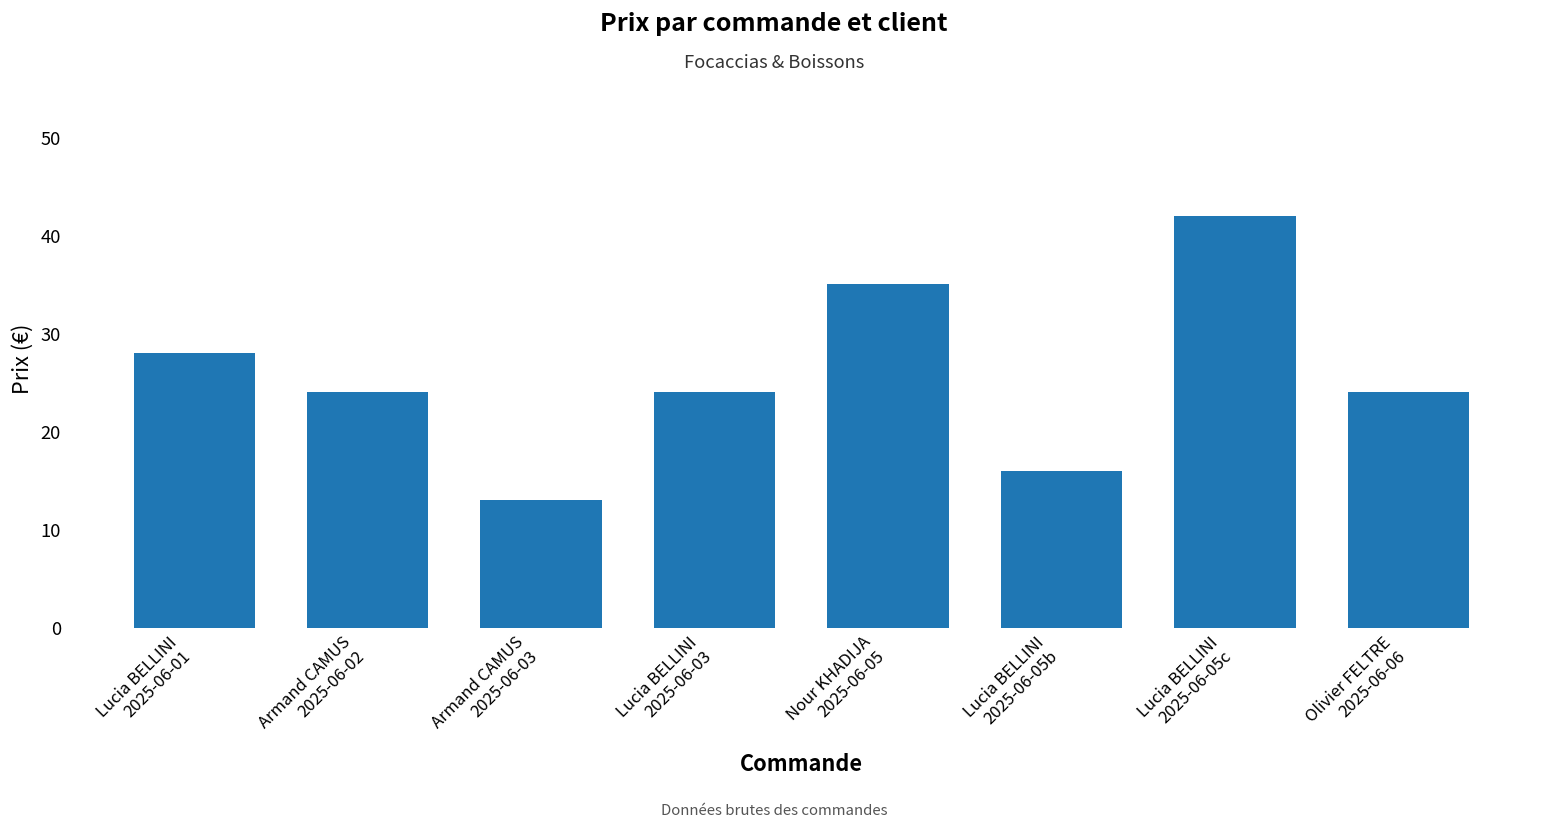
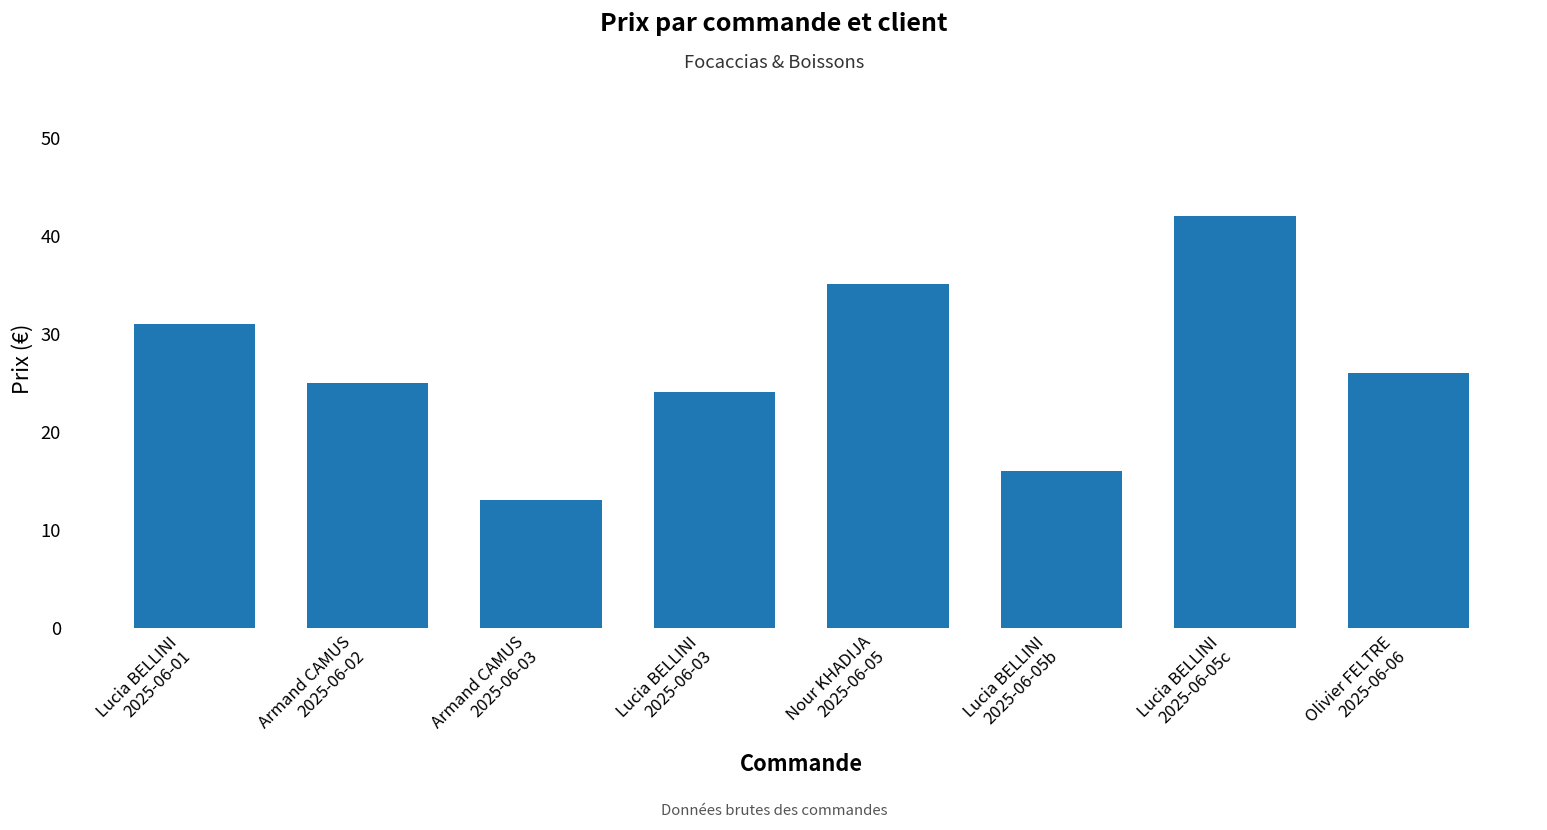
  {
-   "Lucia BELLINI 2025-06-01": 28,
-   "Armand CAMUS 2025-06-02": 24,
+   "Lucia BELLINI 2025-06-01": 31,
+   "Armand CAMUS 2025-06-02": 25,
    "Armand CAMUS 2025-06-03": 13,
    "Lucia BELLINI 2025-06-03": 24,
    "Nour KHADIJA 2025-06-05": 35,
    "Lucia BELLINI 2025-06-05b": 16,
    "Lucia BELLINI 2025-06-05c": 42,
-   "Olivier FELTRE 2025-06-06": 24
+   "Olivier FELTRE 2025-06-06": 26
  }
